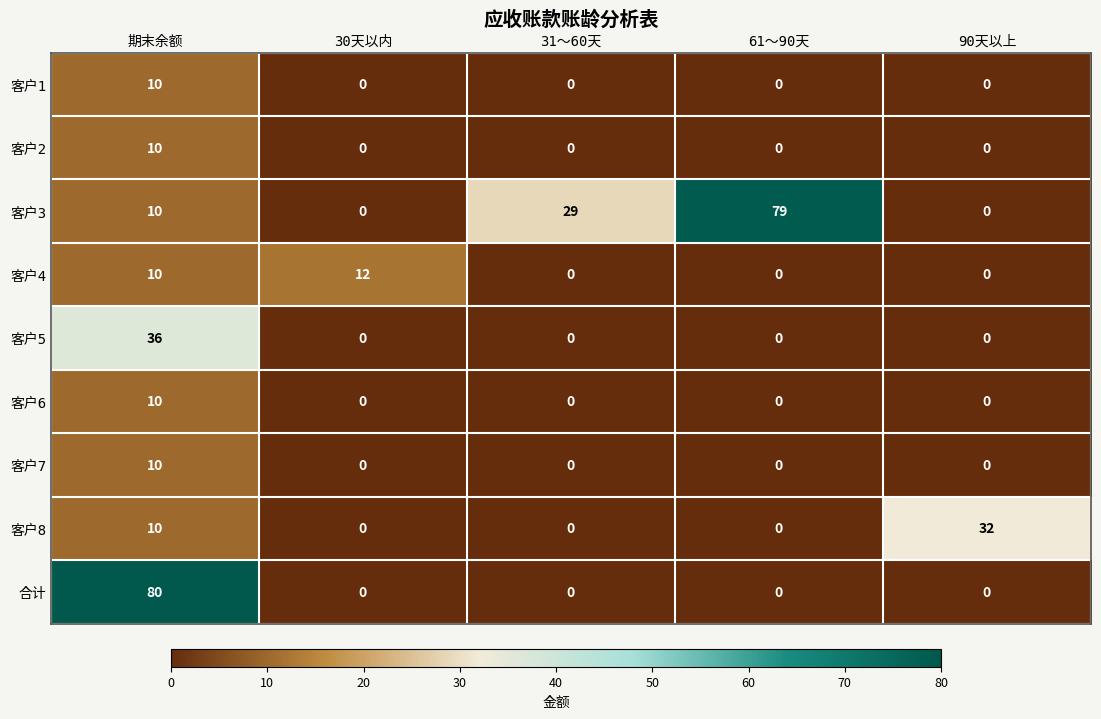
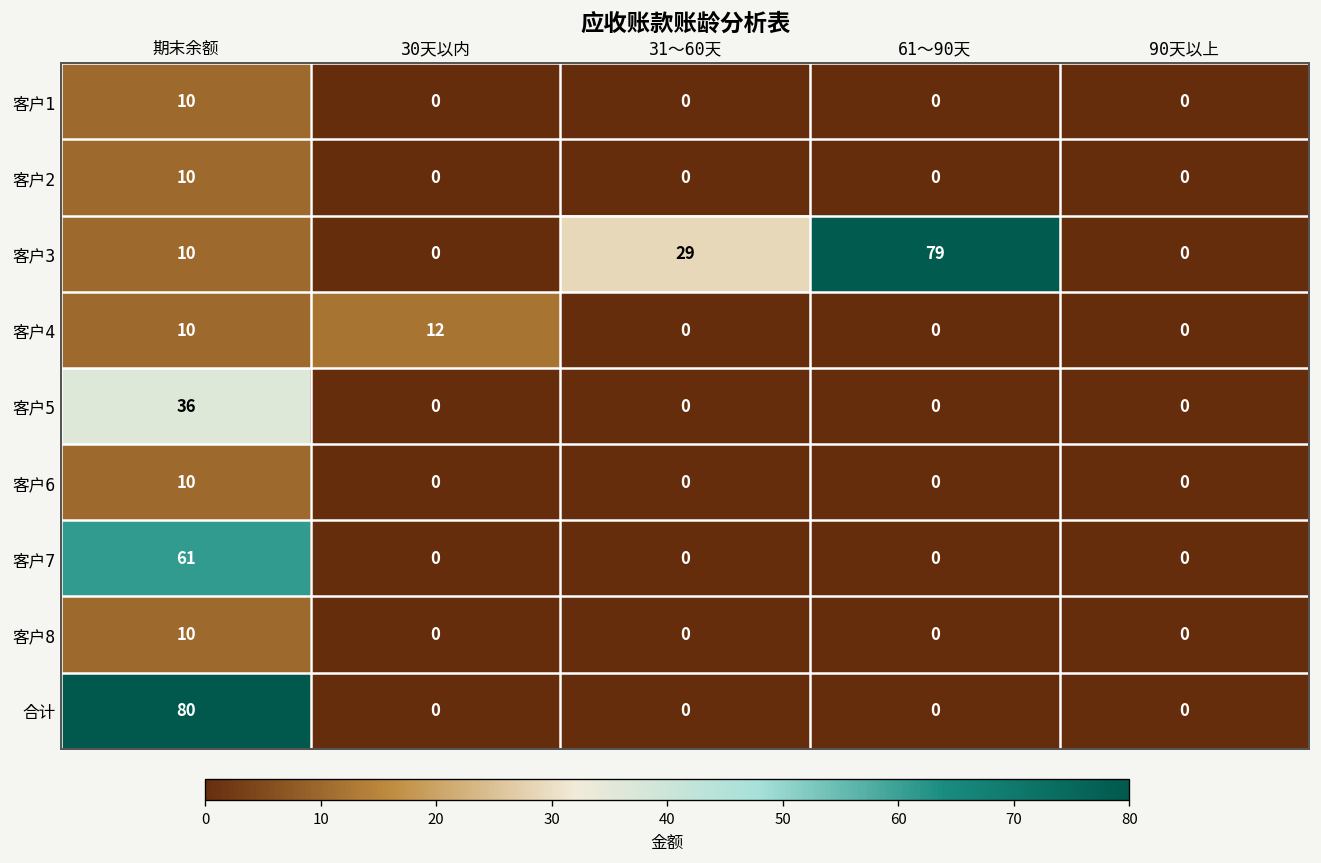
  {
    "客户1": {
      "期末余额": 10,
      "30天以内": 0,
      "31～60天": 0,
      "61～90天": 0,
      "90天以上": 0
    },
    "客户2": {
      "期末余额": 10,
      "30天以内": 0,
      "31～60天": 0,
      "61～90天": 0,
      "90天以上": 0
    },
    "客户3": {
      "期末余额": 10,
      "30天以内": 0,
      "31～60天": 29,
      "61～90天": 79,
      "90天以上": 0
    },
    "客户4": {
      "期末余额": 10,
      "30天以内": 12,
      "31～60天": 0,
      "61～90天": 0,
      "90天以上": 0
    },
    "客户5": {
      "期末余额": 36,
      "30天以内": 0,
      "31～60天": 0,
      "61～90天": 0,
      "90天以上": 0
    },
    "客户6": {
      "期末余额": 10,
      "30天以内": 0,
      "31～60天": 0,
      "61～90天": 0,
      "90天以上": 0
    },
    "客户7": {
-     "期末余额": 10,
+     "期末余额": 61,
      "30天以内": 0,
      "31～60天": 0,
      "61～90天": 0,
      "90天以上": 0
    },
    "客户8": {
      "期末余额": 10,
      "30天以内": 0,
      "31～60天": 0,
      "61～90天": 0,
-     "90天以上": 32
+     "90天以上": 0
    },
    "合计": {
      "期末余额": 80,
      "30天以内": 0,
      "31～60天": 0,
      "61～90天": 0,
      "90天以上": 0
    }
  }
